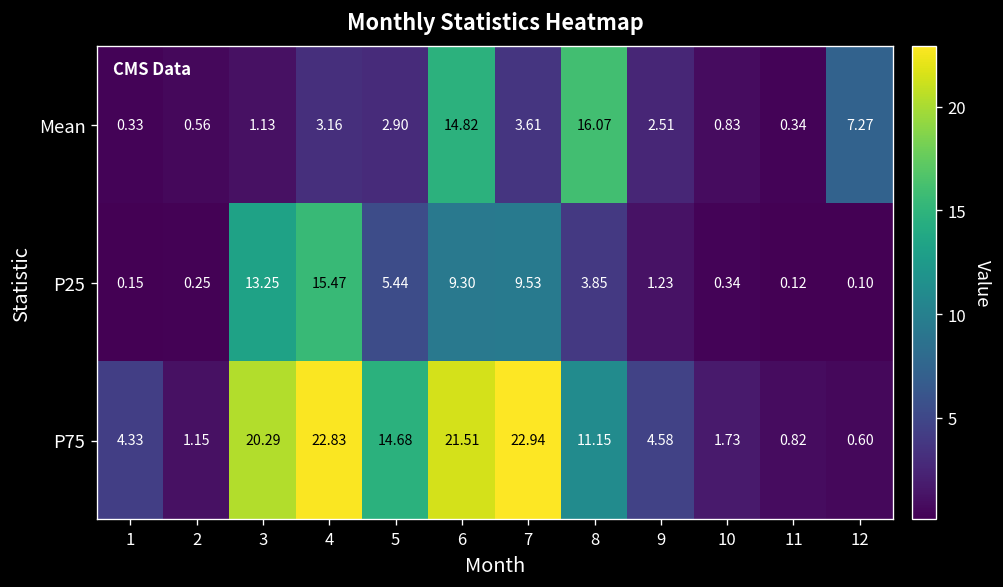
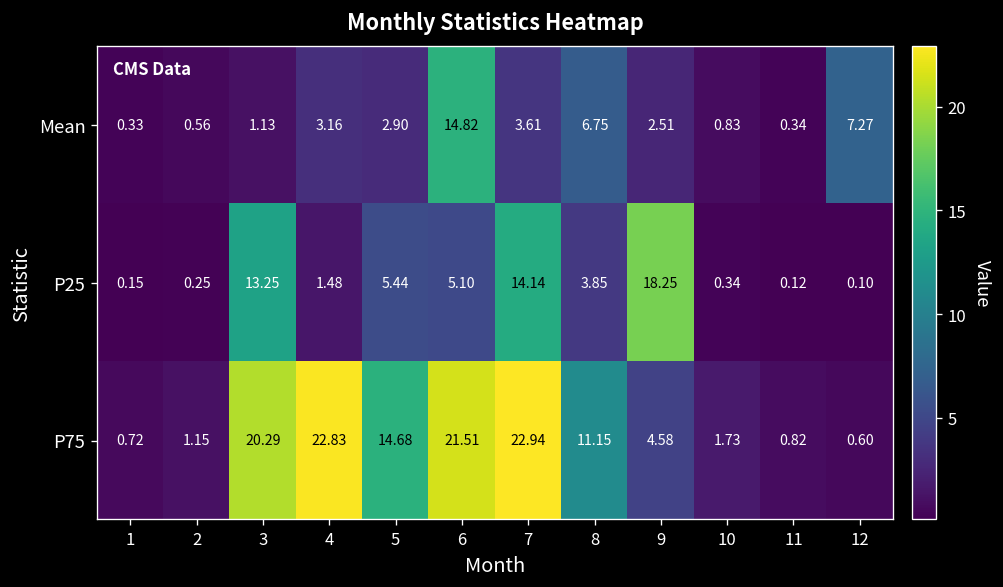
  {
    "Mean": {
      "2": 0.56,
      "3": 1.13,
      "4": 3.16,
      "5": 2.90,
      "6": 14.82,
      "7": 3.61,
-     "8": 16.07,
+     "8": 6.75,
      "9": 2.51,
      "10": 0.83,
      "11": 0.34,
      "12": 7.27
    },
    "P25": {
      "1": 0.15,
      "2": 0.25,
      "3": 13.25,
-     "4": 15.47,
+     "4": 1.48,
      "5": 5.44,
-     "6": 9.30,
-     "7": 9.53,
+     "6": 5.10,
+     "7": 14.14,
      "8": 3.85,
-     "9": 1.23,
+     "9": 18.25,
      "10": 0.34,
      "11": 0.12,
      "12": 0.10
    },
    "P75": {
-     "1": 4.33,
+     "1": 0.72,
      "2": 1.15,
      "3": 20.29,
      "4": 22.83,
      "5": 14.68,
      "6": 21.51,
      "7": 22.94,
      "8": 11.15,
      "9": 4.58,
      "10": 1.73,
      "11": 0.82,
      "12": 0.60
    }
  }
